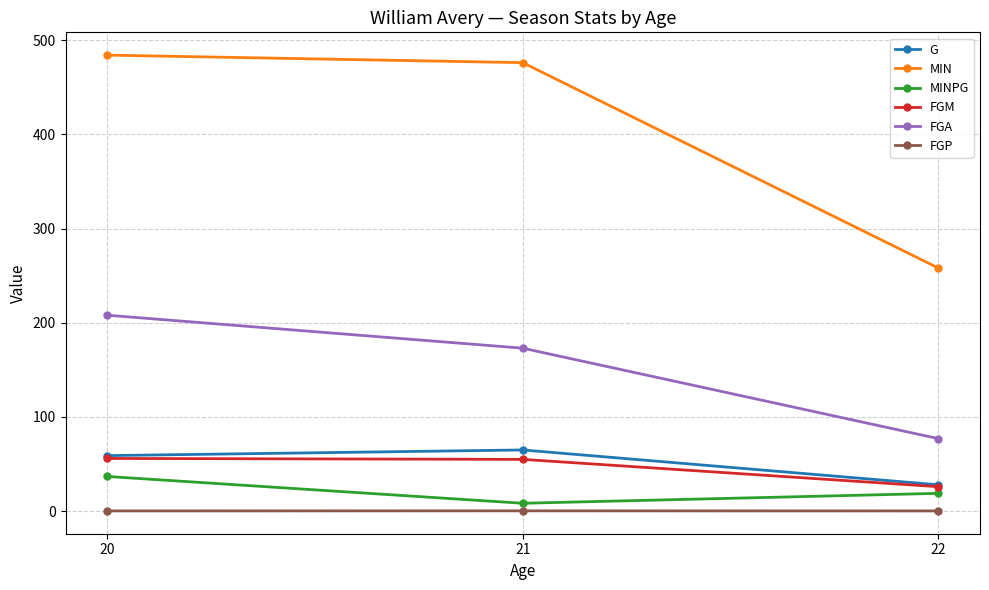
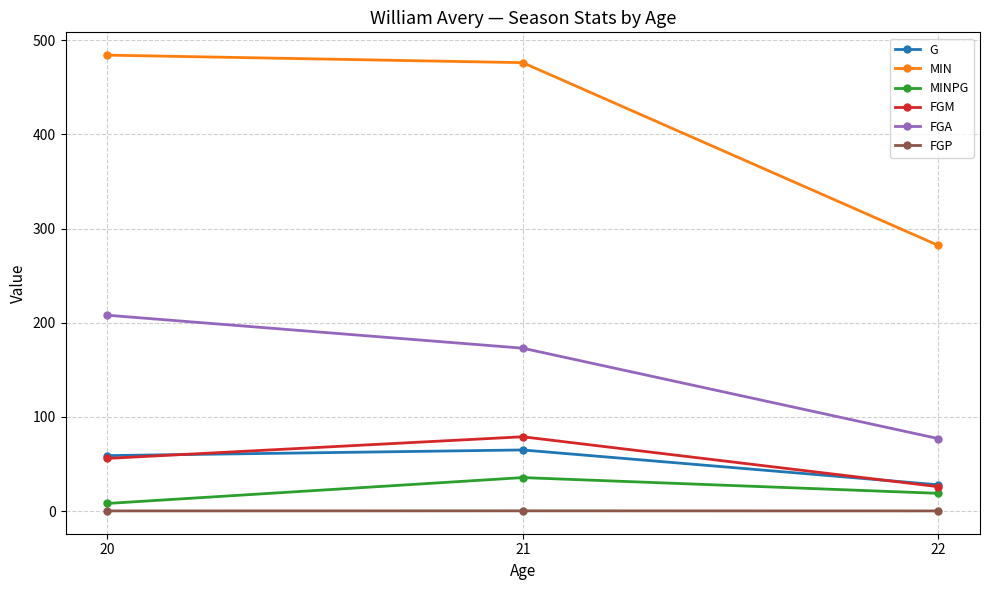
  {
    "G": {
      "20": 60,
      "21": 70
    },
    "MIN": {
      "20": 480,
      "21": 480,
-     "22": 260
+     "22": 280
    },
    "MINPG": {
-     "20": 40,
-     "21": 10,
+     "20": 10,
+     "21": 40,
      "22": 20
    },
    "FGM": {
      "20": 60,
-     "21": 60
+     "21": 80
    },
    "FGA": {
      "20": 210,
      "21": 170,
      "22": 80
    },
    "FGP": {
      "20": 0,
      "21": 0,
      "22": 0
    }
  }
